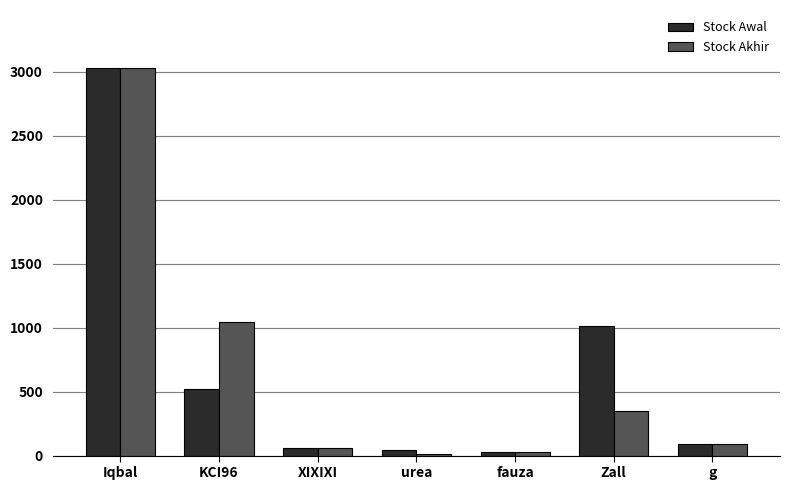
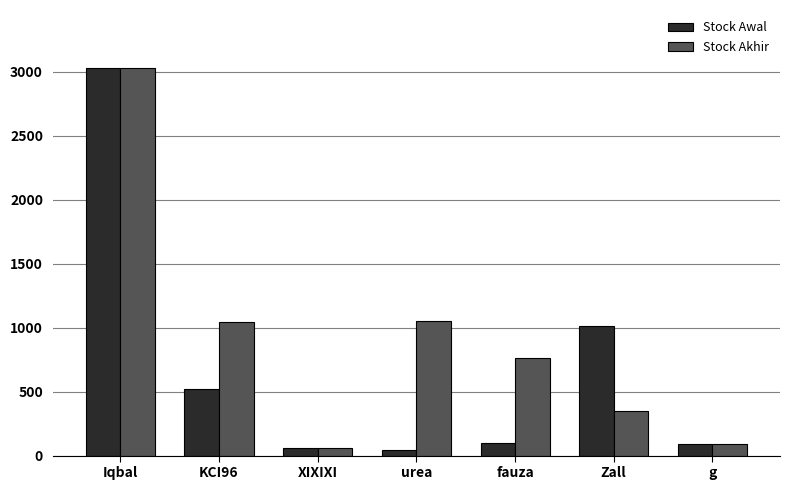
  {
    "Stock Awal": {
      "Iqbal": 3030,
      "KCI96": 520,
      "XIXIXI": 60,
      "urea": 40,
-     "fauza": 30,
+     "fauza": 100,
      "Zall": 1010,
      "g": 90
    },
    "Stock Akhir": {
      "Iqbal": 3030,
      "KCI96": 1040,
      "XIXIXI": 60,
-     "urea": 10,
-     "fauza": 30,
+     "urea": 1060,
+     "fauza": 760,
      "Zall": 350,
      "g": 90
    }
  }
